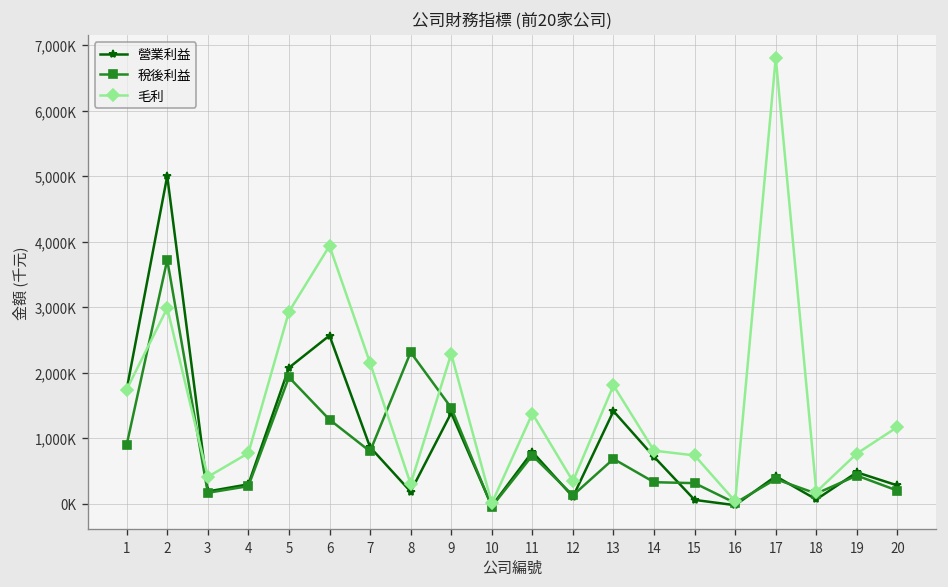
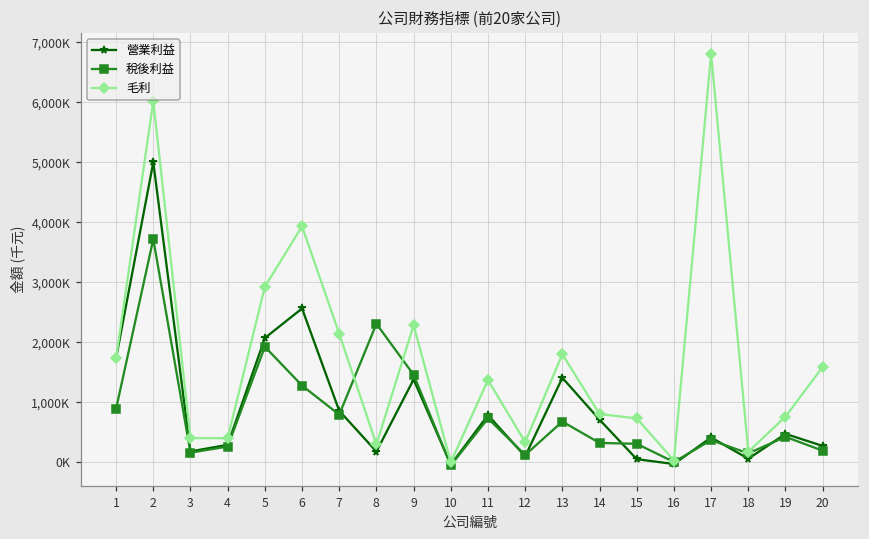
  {
    "營業利益": {
      "2": "5,000,000",
      "5": "2,100,000",
      "6": "2,600,000",
      "7": "900,000",
      "8": "200,000",
      "9": "1,400,000",
      "11": "800,000",
      "13": "1,400,000",
      "14": "700,000",
      "15": "100,000",
      "18": "100,000",
      "19": "500,000",
      "20": "300,000"
    },
    "稅後利益": {
      "1": "900,000",
      "2": "3,700,000",
      "5": "1,900,000",
      "6": "1,300,000",
      "7": "800,000",
      "8": "2,300,000",
      "9": "1,500,000",
      "11": "700,000",
      "13": "700,000",
      "14": "300,000",
      "15": "300,000",
      "19": "400,000",
      "20": "200,000"
    },
    "毛利": {
-     "2": "3,000,000",
+     "2": "6,000,000",
      "3": "400,000",
-     "4": "800,000",
+     "4": "400,000",
      "5": "2,900,000",
      "6": "3,900,000",
      "7": "2,100,000",
      "8": "300,000",
      "9": "2,300,000",
      "11": "1,400,000",
      "12": "300,000",
      "13": "1,800,000",
      "14": "800,000",
      "15": "700,000",
      "17": "6,800,000",
      "19": "800,000",
-     "20": "1,200,000"
+     "20": "1,600,000"
    }
  }
